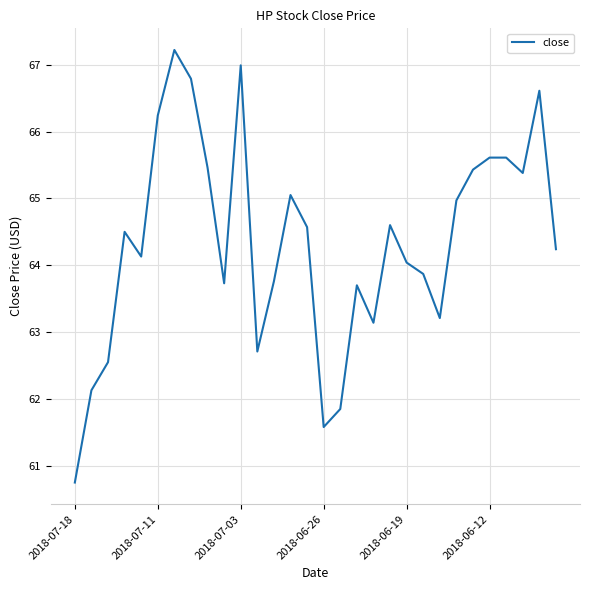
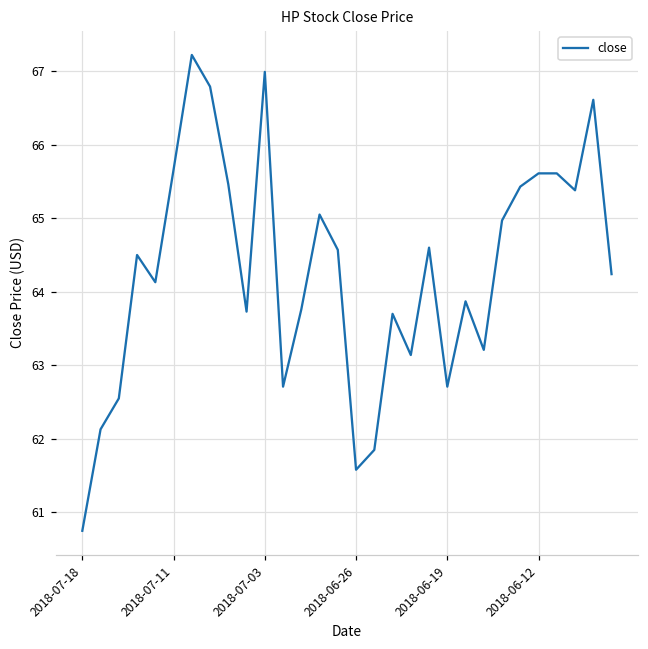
  {
    "2018-07-18": 60.8,
-   "2018-07-11": 66.2,
+   "2018-07-11": 65.7,
    "2018-07-03": 67.0,
    "2018-06-26": 61.6,
-   "2018-06-19": 64.0,
+   "2018-06-19": 62.7,
    "2018-06-12": 65.6
  }
